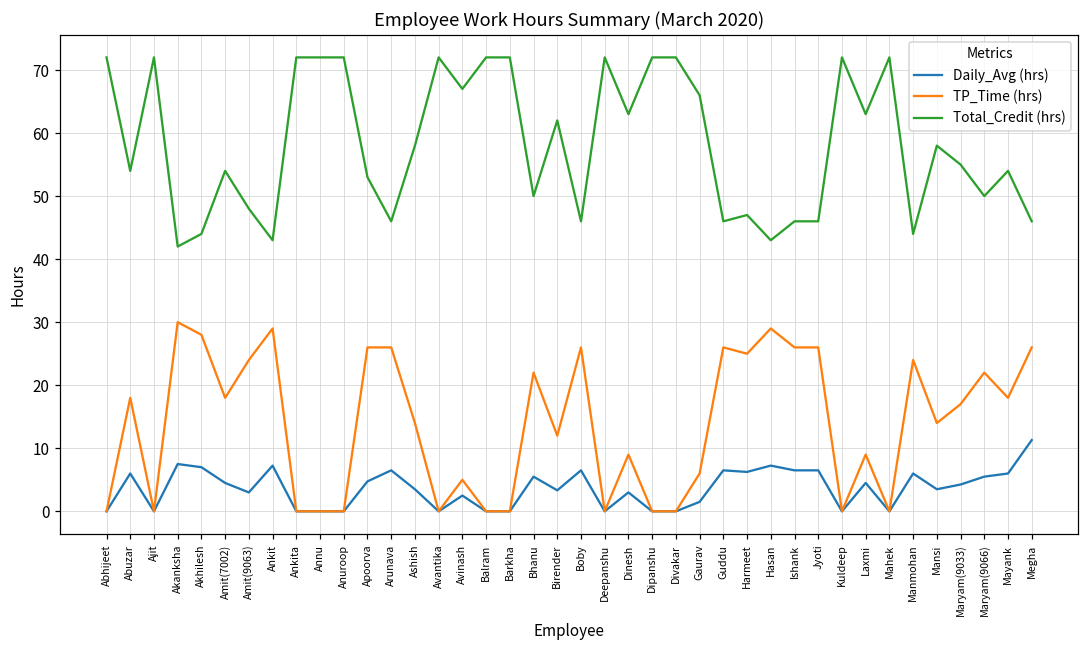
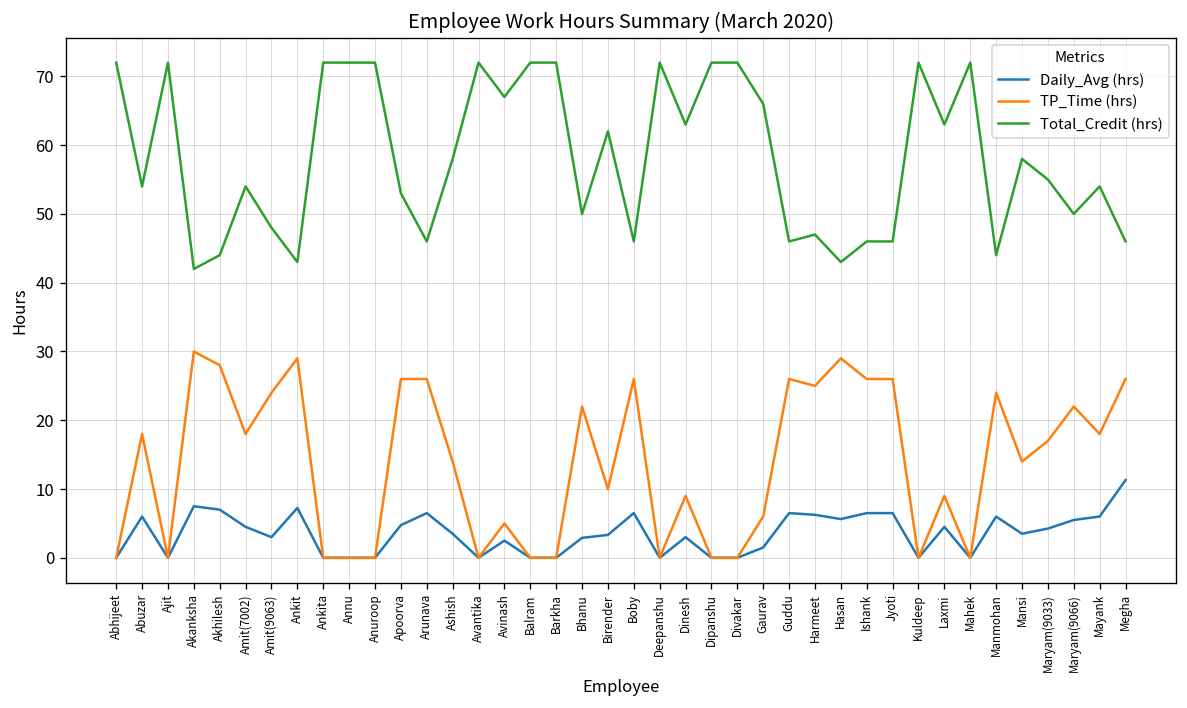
  {
    "Daily_Avg (hrs)": {
      "Abuzar": 6,
      "Akanksha": 8,
      "Akhilesh": 7,
      "Amit(7002)": 5,
      "Amit(9063)": 3,
      "Ankit": 7,
      "Apoorva": 5,
      "Arunava": 7,
      "Ashish": 4,
      "Avinash": 3,
-     "Bhanu": 6,
+     "Bhanu": 3,
      "Birender": 3,
      "Boby": 7,
      "Dinesh": 3,
      "Gaurav": 2,
      "Guddu": 7,
      "Harmeet": 6,
-     "Hasan": 7,
+     "Hasan": 6,
      "Ishank": 7,
      "Jyoti": 7,
      "Laxmi": 5,
      "Manmohan": 6,
      "Mansi": 4,
      "Maryam(9033)": 4,
      "Maryam(9066)": 6,
      "Mayank": 6,
      "Megha": 11
    },
    "TP_Time (hrs)": {
      "Abuzar": 18,
      "Akanksha": 30,
      "Akhilesh": 28,
      "Amit(7002)": 18,
      "Amit(9063)": 24,
      "Ankit": 29,
      "Apoorva": 26,
      "Arunava": 26,
      "Ashish": 14,
      "Avinash": 5,
      "Bhanu": 22,
-     "Birender": 12,
+     "Birender": 10,
      "Boby": 26,
      "Dinesh": 9,
      "Gaurav": 6,
      "Guddu": 26,
      "Harmeet": 25,
      "Hasan": 29,
      "Ishank": 26,
      "Jyoti": 26,
      "Laxmi": 9,
      "Manmohan": 24,
      "Mansi": 14,
      "Maryam(9033)": 17,
      "Maryam(9066)": 22,
      "Mayank": 18,
      "Megha": 26
    },
    "Total_Credit (hrs)": {
      "Abhijeet": 72,
      "Abuzar": 54,
      "Ajit": 72,
      "Akanksha": 42,
      "Akhilesh": 44,
      "Amit(7002)": 54,
      "Amit(9063)": 48,
      "Ankit": 43,
      "Ankita": 72,
      "Annu": 72,
      "Anuroop": 72,
      "Apoorva": 53,
      "Arunava": 46,
      "Ashish": 58,
      "Avantika": 72,
      "Avinash": 67,
      "Balram": 72,
      "Barkha": 72,
      "Bhanu": 50,
      "Birender": 62,
      "Boby": 46,
      "Deepanshu": 72,
      "Dinesh": 63,
      "Dipanshu": 72,
      "Divakar": 72,
      "Gaurav": 66,
      "Guddu": 46,
      "Harmeet": 47,
      "Hasan": 43,
      "Ishank": 46,
      "Jyoti": 46,
      "Kuldeep": 72,
      "Laxmi": 63,
      "Mahek": 72,
      "Manmohan": 44,
      "Mansi": 58,
      "Maryam(9033)": 55,
      "Maryam(9066)": 50,
      "Mayank": 54,
      "Megha": 46
    }
  }
